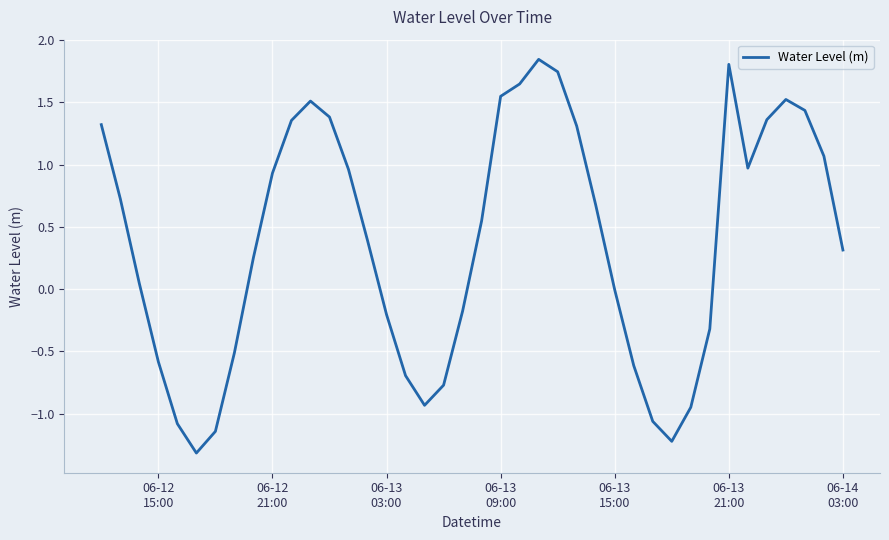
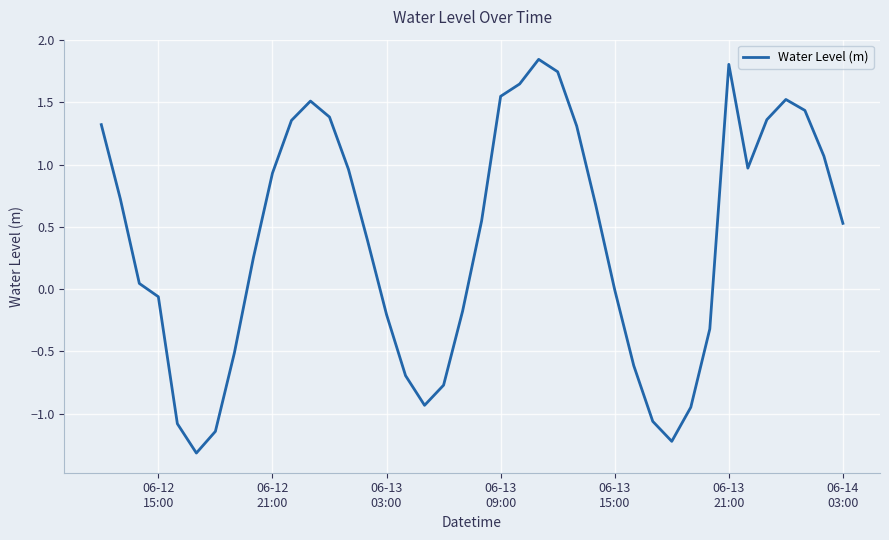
  {
-   "06-12 15:00": -0.58,
+   "06-12 15:00": -0.06,
    "06-12 21:00": 0.93,
    "06-13 03:00": -0.20,
    "06-13 09:00": 1.55,
    "06-13 15:00": -0.01,
    "06-13 21:00": 1.81,
-   "06-14 03:00": 0.31
+   "06-14 03:00": 0.53
  }
